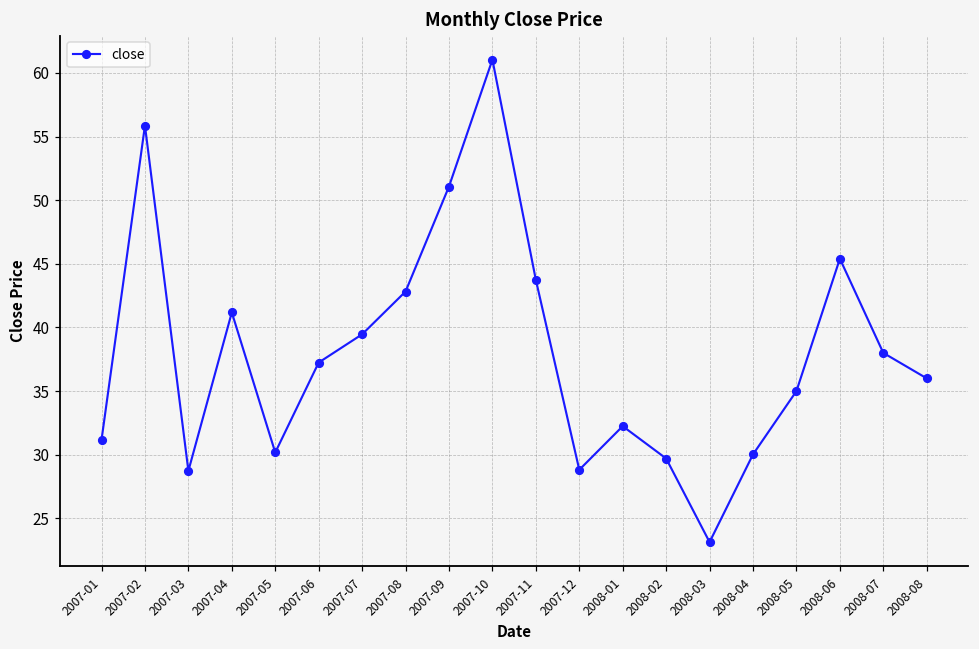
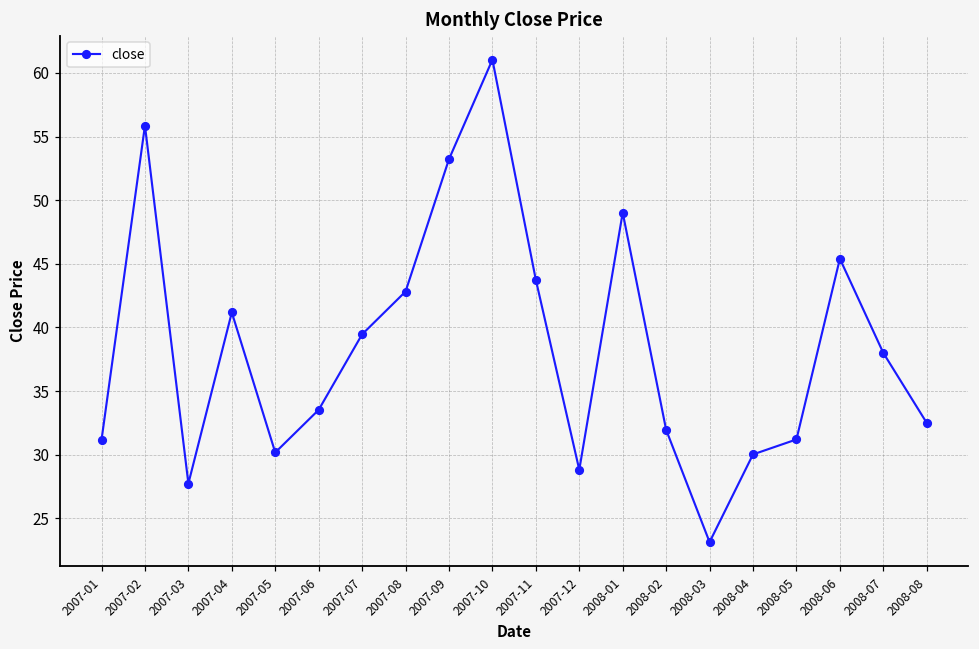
  {
    "2007-01": 31.2,
    "2007-02": 55.9,
-   "2007-03": 28.7,
+   "2007-03": 27.7,
    "2007-04": 41.2,
    "2007-05": 30.2,
-   "2007-06": 37.2,
+   "2007-06": 33.5,
    "2007-07": 39.5,
    "2007-08": 42.8,
-   "2007-09": 51.1,
+   "2007-09": 53.2,
    "2007-10": 61.0,
    "2007-11": 43.7,
    "2007-12": 28.8,
-   "2008-01": 32.2,
-   "2008-02": 29.7,
+   "2008-01": 49.0,
+   "2008-02": 32.0,
    "2008-03": 23.1,
    "2008-04": 30.0,
-   "2008-05": 35.0,
+   "2008-05": 31.2,
    "2008-06": 45.4,
    "2008-07": 38.0,
-   "2008-08": 36.0
+   "2008-08": 32.5
  }
